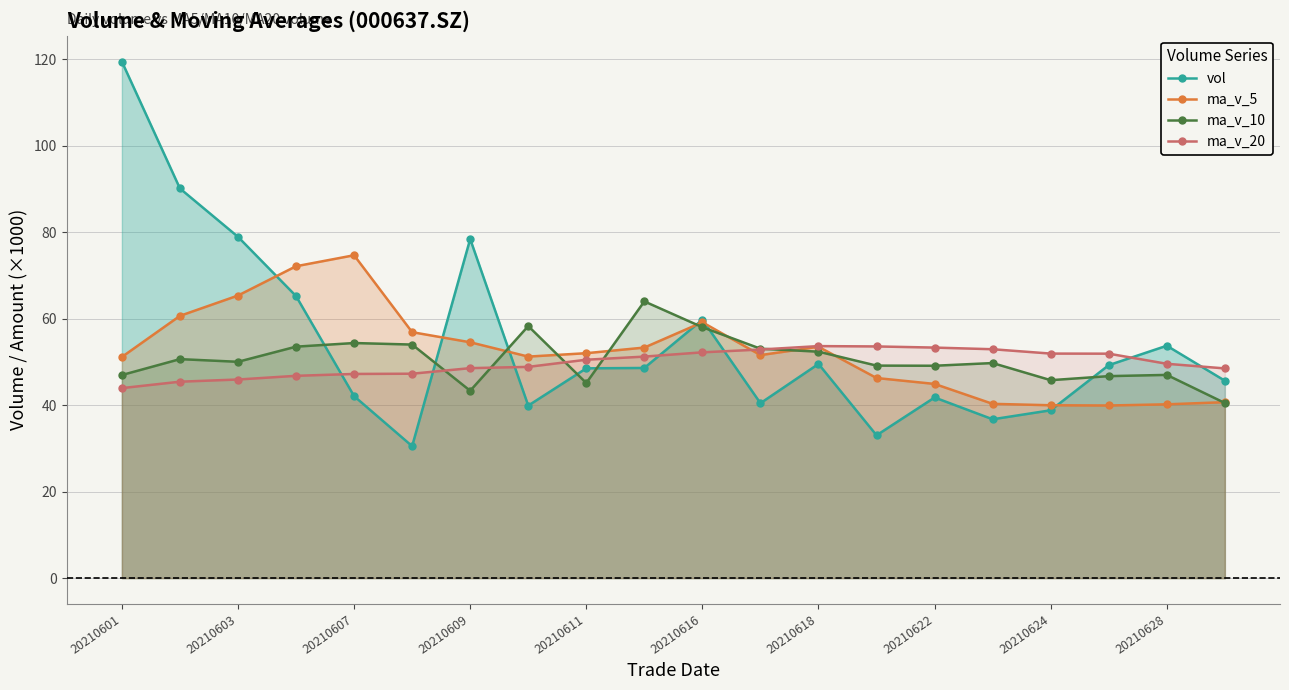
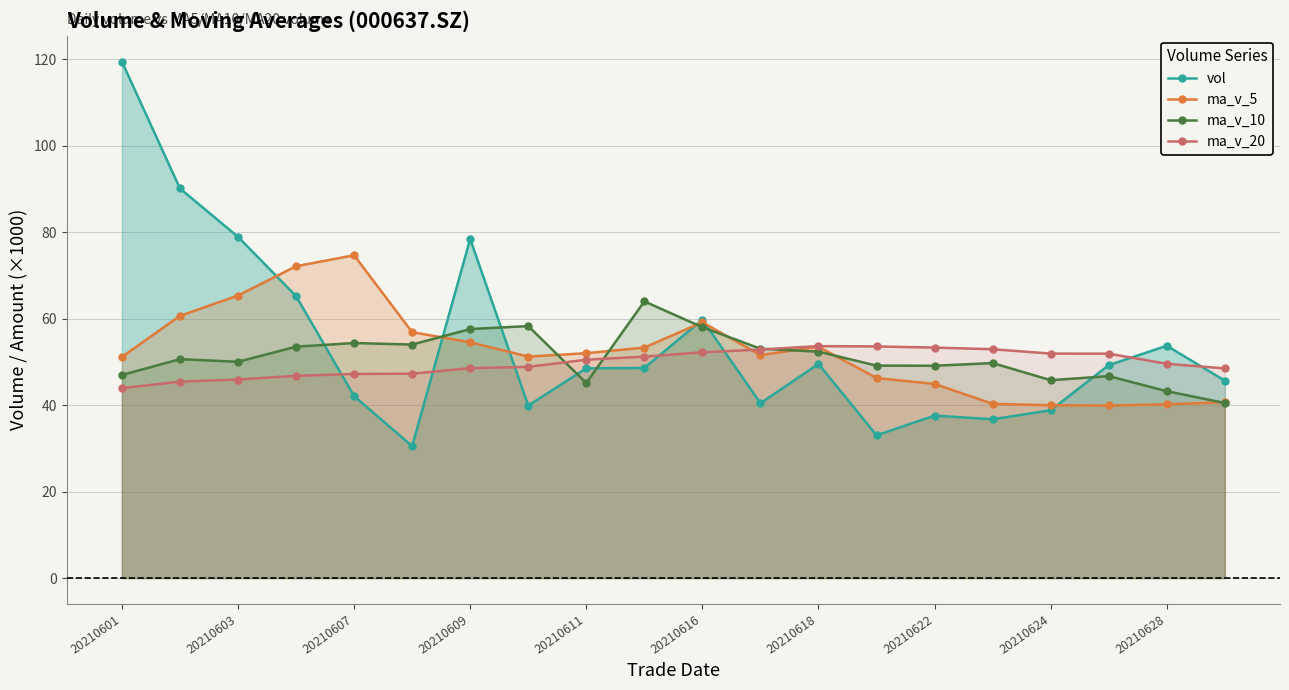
  {
    "vol": {
      "20210601": 119,
      "20210603": 79,
      "20210607": 42,
      "20210609": 78,
      "20210611": 49,
      "20210616": 60,
      "20210618": 50,
-     "20210622": 42,
+     "20210622": 38,
      "20210624": 39,
      "20210628": 54
    },
    "ma_v_10": {
      "20210601": 47,
      "20210603": 50,
      "20210607": 54,
-     "20210609": 43,
+     "20210609": 58,
      "20210611": 45,
      "20210616": 58,
      "20210618": 52,
      "20210622": 49,
      "20210624": 46,
-     "20210628": 47
+     "20210628": 43
    }
  }
